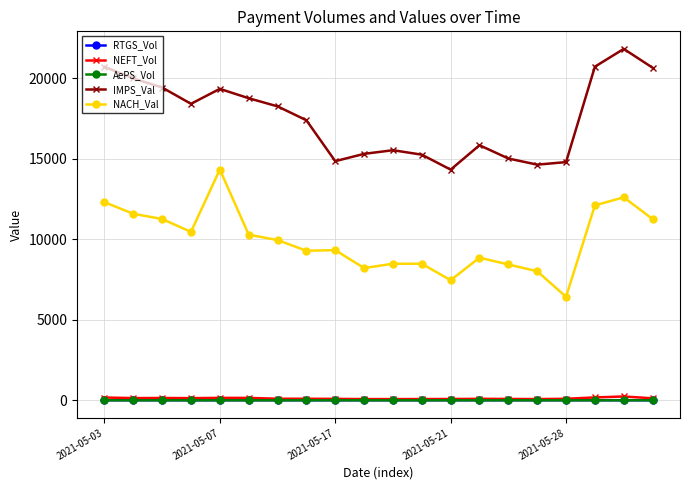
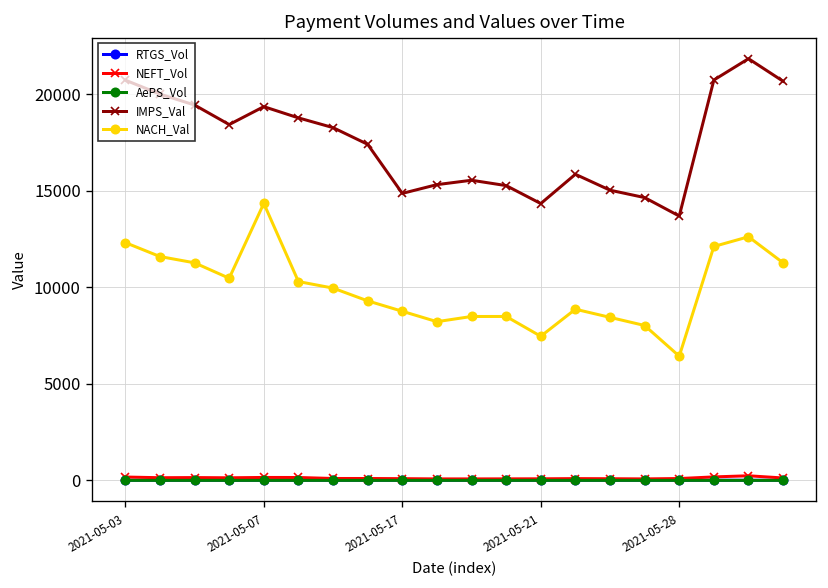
  {
    "AePS_Vol": {
      "2021-05-03": 0
    },
    "NEFT_Vol": {
      "2021-05-03": 200
    },
    "IMPS_Val": {
      "2021-05-07": 19400,
      "2021-05-17": 14900,
      "2021-05-21": 14300,
-     "2021-05-28": 14800
+     "2021-05-28": 13700
    },
    "NACH_Val": {
      "2021-05-03": 12300,
      "2021-05-07": 14300,
-     "2021-05-17": 9300,
+     "2021-05-17": 8800,
      "2021-05-21": 7500,
      "2021-05-28": 6400
    }
  }
